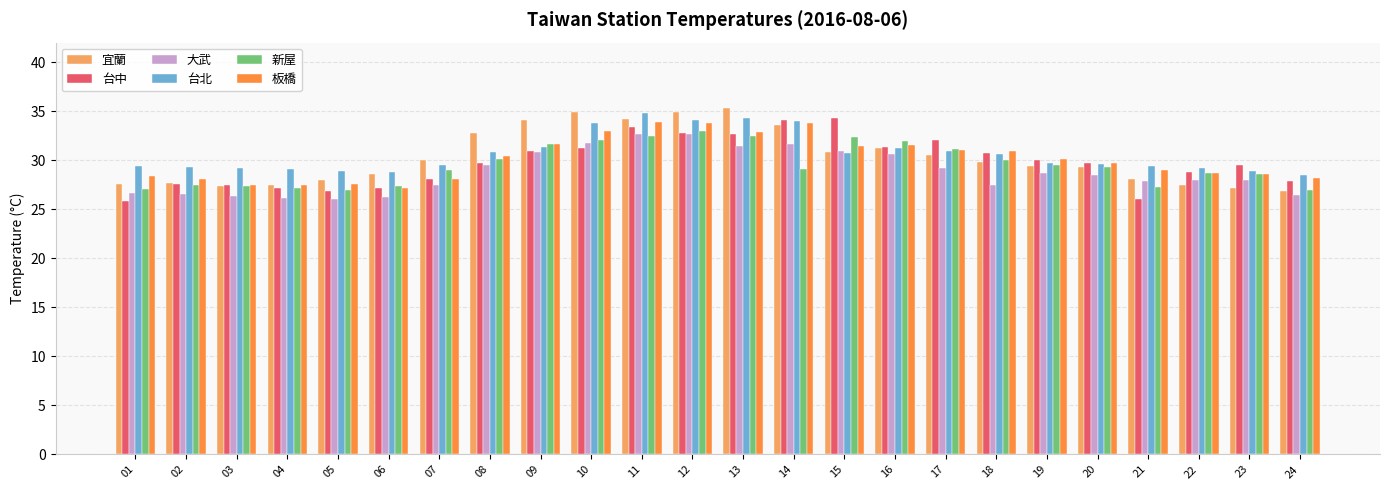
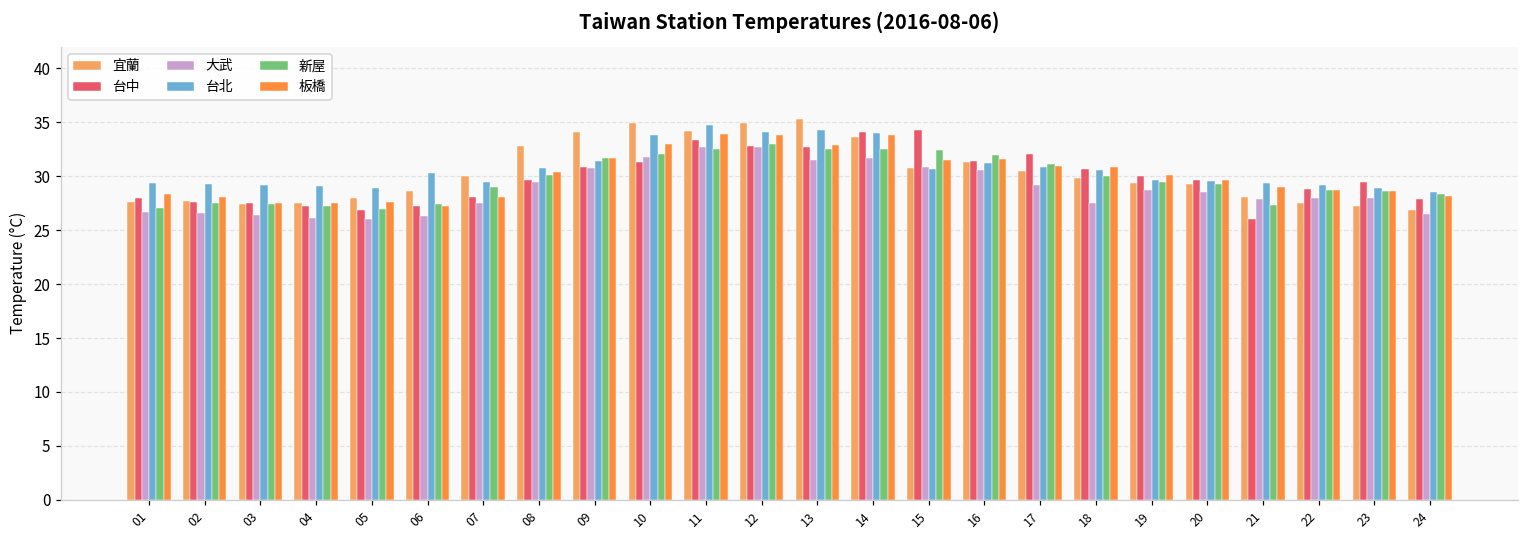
  {
    "台中": {
-     "01": 26,
+     "01": 28,
      "02": 28,
      "03": 28,
      "04": 27,
      "05": 27,
      "06": 27,
      "07": 28,
      "08": 30,
      "09": 31,
      "10": 31,
      "11": 33,
      "12": 33,
      "13": 33,
      "14": 34,
      "15": 34,
      "16": 31,
      "17": 32,
      "18": 31,
      "19": 30,
      "20": 30,
      "21": 26,
      "22": 29,
      "23": 30,
      "24": 28
    },
    "大武": {
      "01": 27,
      "02": 27,
      "03": 26,
      "04": 26,
      "05": 26,
      "06": 26,
      "07": 28,
      "08": 30,
      "09": 31,
      "10": 32,
      "11": 33,
      "12": 33,
      "13": 32,
      "14": 32,
      "15": 31,
      "16": 31,
      "17": 29,
      "18": 28,
      "19": 29,
      "20": 29,
      "21": 28,
      "22": 28,
      "23": 28,
      "24": 27
    },
    "台北": {
      "01": 29,
      "02": 29,
      "03": 29,
      "04": 29,
      "05": 29,
-     "06": 29,
+     "06": 30,
      "07": 30,
      "08": 31,
      "09": 31,
      "10": 34,
      "11": 35,
      "12": 34,
      "13": 34,
      "14": 34,
      "15": 31,
      "16": 31,
      "17": 31,
      "18": 31,
      "19": 30,
      "20": 30,
      "21": 29,
      "22": 29,
      "23": 29,
      "24": 29
    },
    "新屋": {
      "01": 27,
      "02": 28,
      "03": 27,
      "04": 27,
      "05": 27,
      "06": 27,
      "07": 29,
      "08": 30,
      "09": 32,
      "10": 32,
      "11": 33,
      "12": 33,
      "13": 33,
-     "14": 29,
+     "14": 33,
      "15": 32,
      "16": 32,
      "17": 31,
      "18": 30,
      "19": 30,
      "20": 29,
      "21": 27,
      "22": 29,
      "23": 29,
-     "24": 27
+     "24": 28
    }
  }
